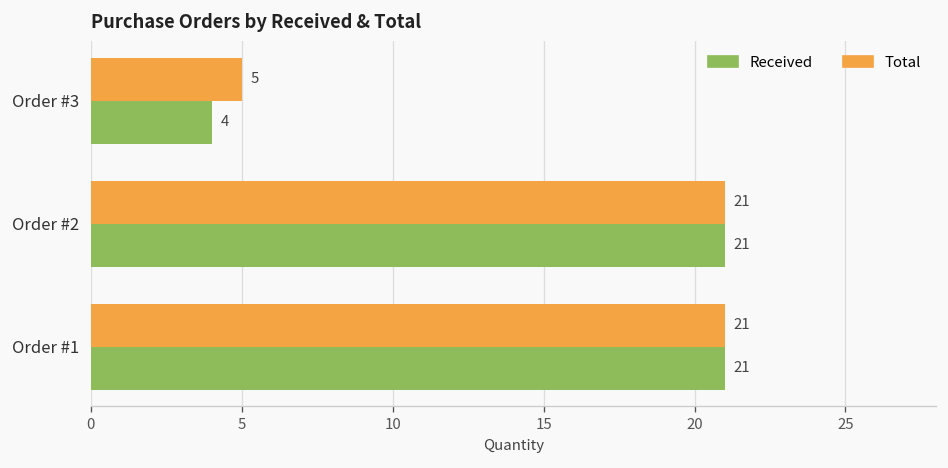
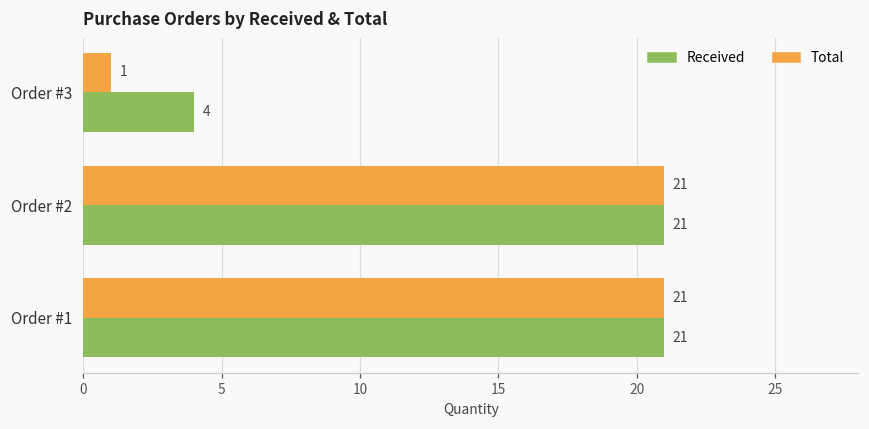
  {
    "Received": {
      "Order #3": 4,
      "Order #2": 21,
      "Order #1": 21
    },
    "Total": {
-     "Order #3": 5,
+     "Order #3": 1,
      "Order #2": 21,
      "Order #1": 21
    }
  }
